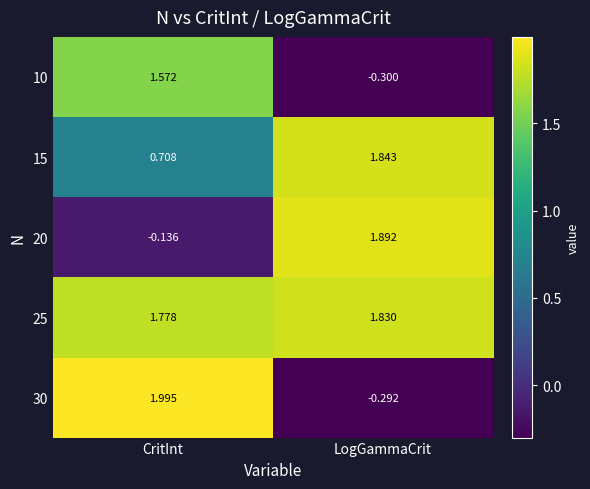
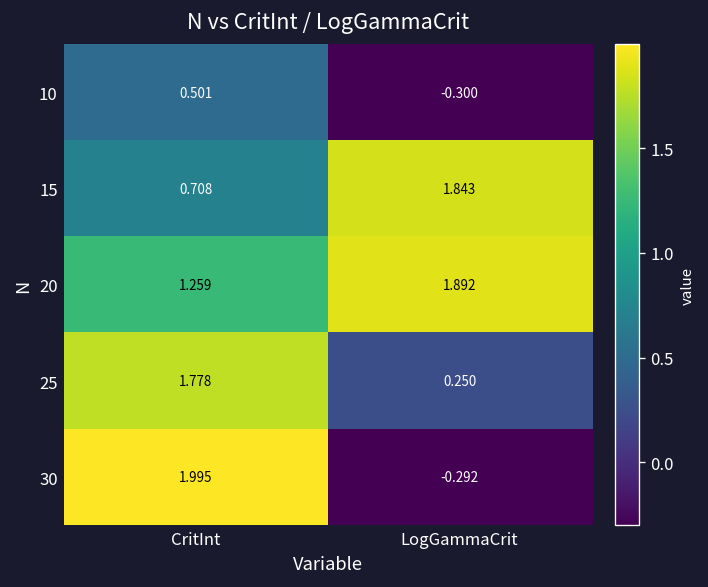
  {
    "10": {
-     "CritInt": 1.572,
+     "CritInt": 0.501,
      "LogGammaCrit": -0.300
    },
    "15": {
      "CritInt": 0.708,
      "LogGammaCrit": 1.843
    },
    "20": {
-     "CritInt": -0.136,
+     "CritInt": 1.259,
      "LogGammaCrit": 1.892
    },
    "25": {
      "CritInt": 1.778,
-     "LogGammaCrit": 1.830
+     "LogGammaCrit": 0.250
    },
    "30": {
      "CritInt": 1.995,
      "LogGammaCrit": -0.292
    }
  }
